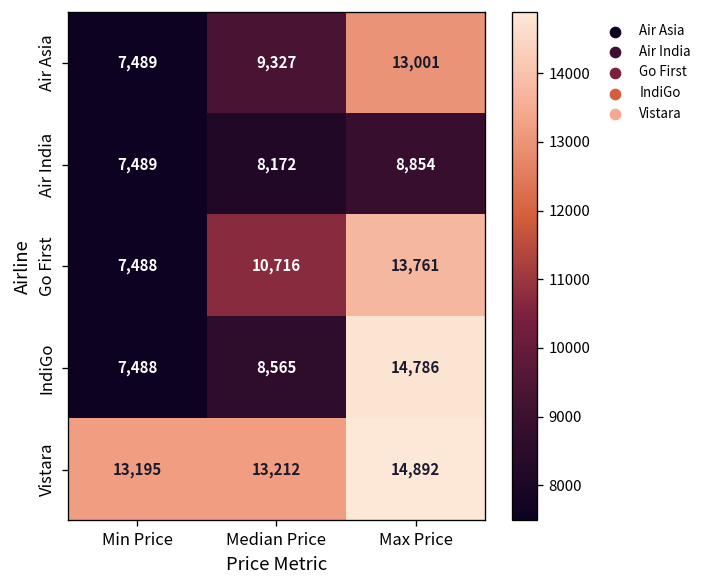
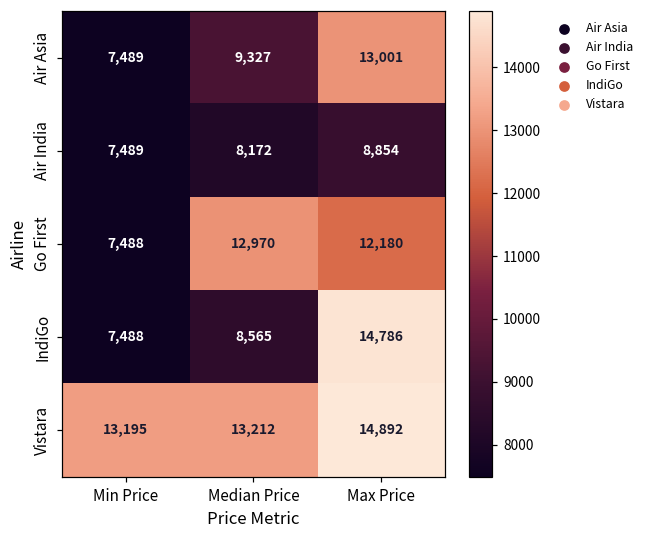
  {
    "Air Asia": {
      "Min Price": "7,489",
      "Median Price": "9,327",
      "Max Price": "13,001"
    },
    "Air India": {
      "Min Price": "7,489",
      "Median Price": "8,172",
      "Max Price": "8,854"
    },
    "Go First": {
      "Min Price": "7,488",
-     "Median Price": "10,716",
-     "Max Price": "13,761"
+     "Median Price": "12,970",
+     "Max Price": "12,180"
    },
    "IndiGo": {
      "Min Price": "7,488",
      "Median Price": "8,565",
      "Max Price": "14,786"
    },
    "Vistara": {
      "Min Price": "13,195",
      "Median Price": "13,212",
      "Max Price": "14,892"
    }
  }
